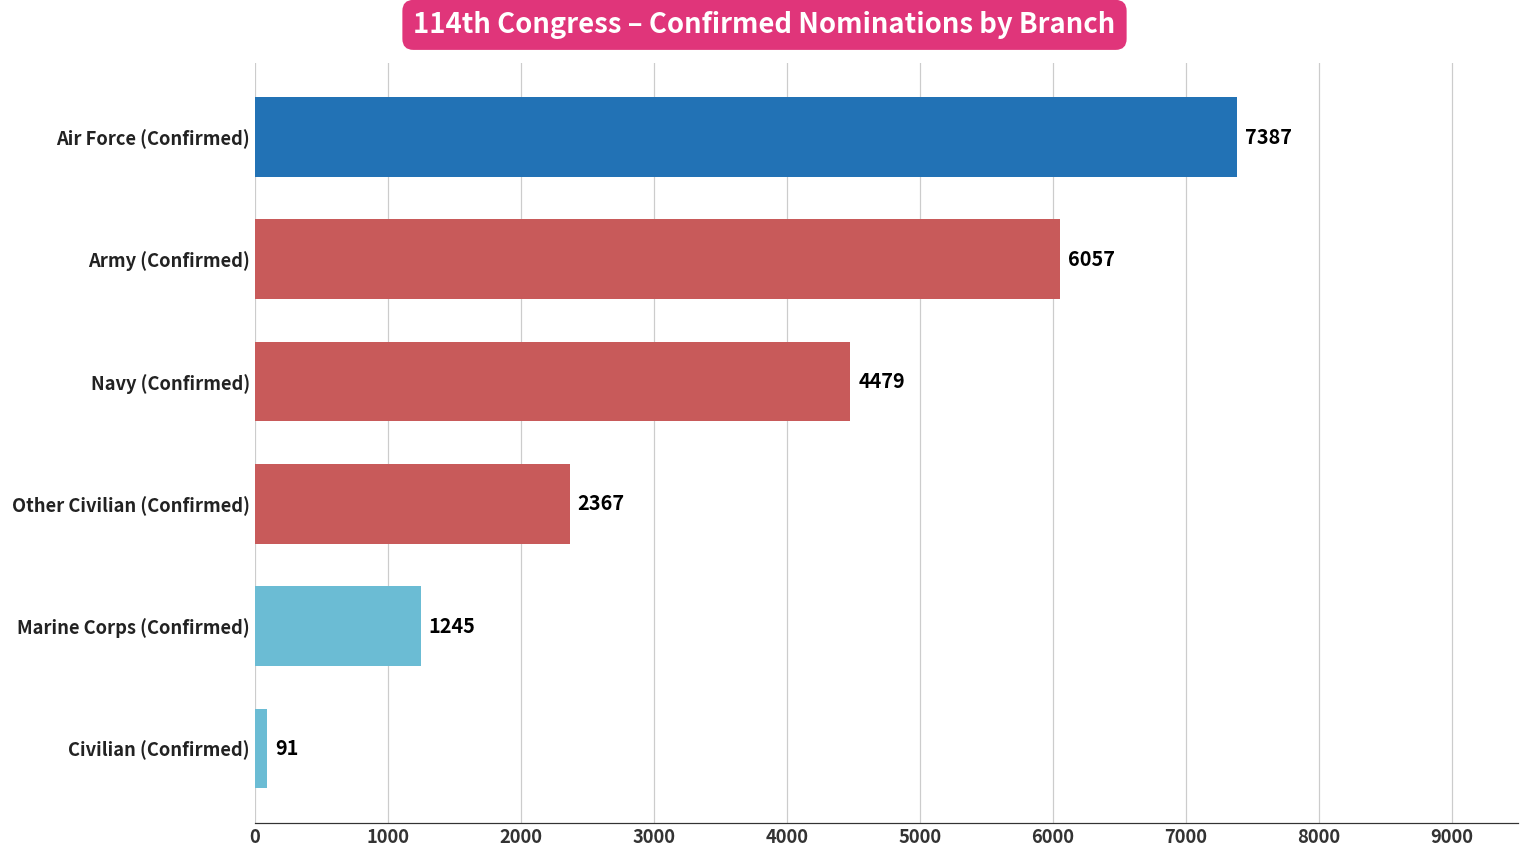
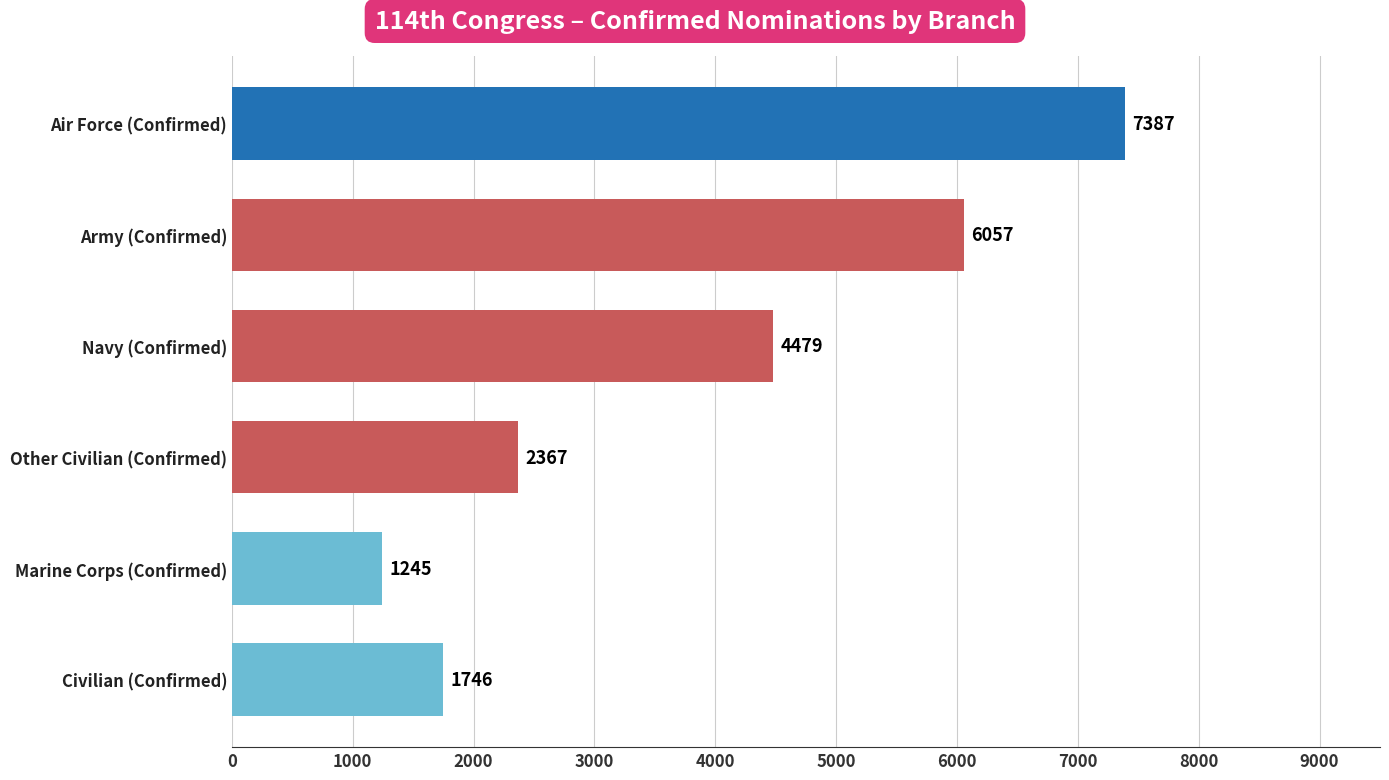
  {
    "Air Force (Confirmed)": 7387,
    "Army (Confirmed)": 6057,
    "Navy (Confirmed)": 4479,
    "Other Civilian (Confirmed)": 2367,
    "Marine Corps (Confirmed)": 1245,
-   "Civilian (Confirmed)": 91
+   "Civilian (Confirmed)": 1746
  }
